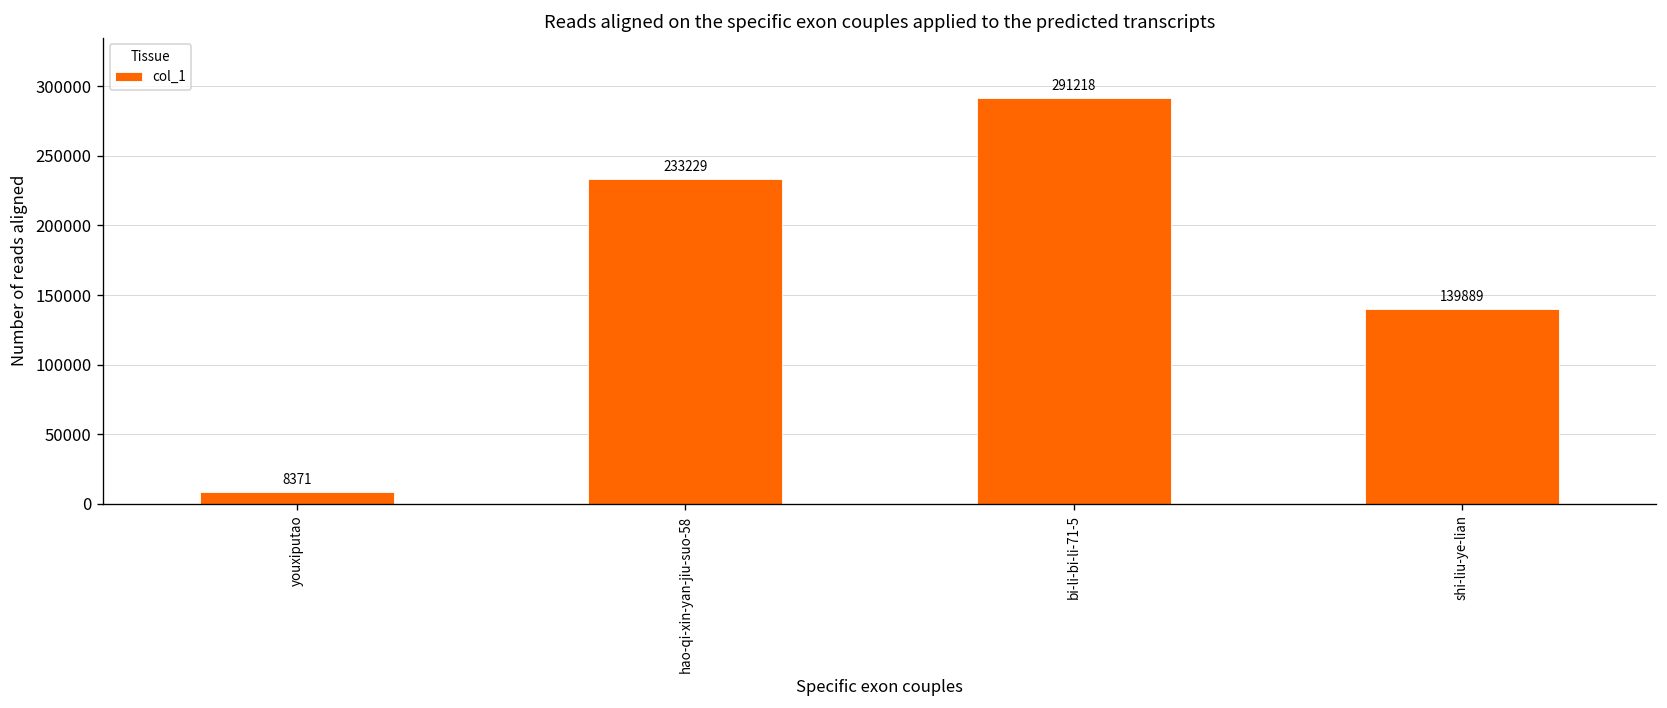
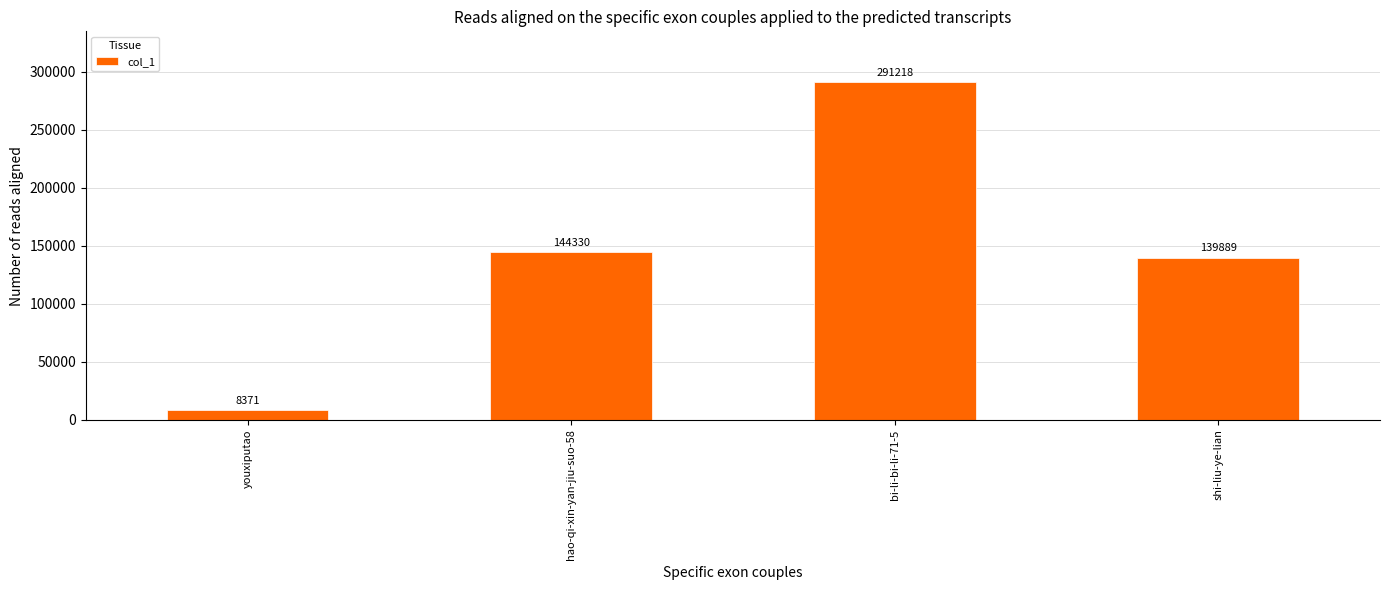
  {
    "youxiputao": 8371,
-   "hao-qi-xin-yan-jiu-suo-58": 233229,
+   "hao-qi-xin-yan-jiu-suo-58": 144330,
    "bi-li-bi-li-71-5": 291218,
    "shi-liu-ye-lian": 139889
  }
